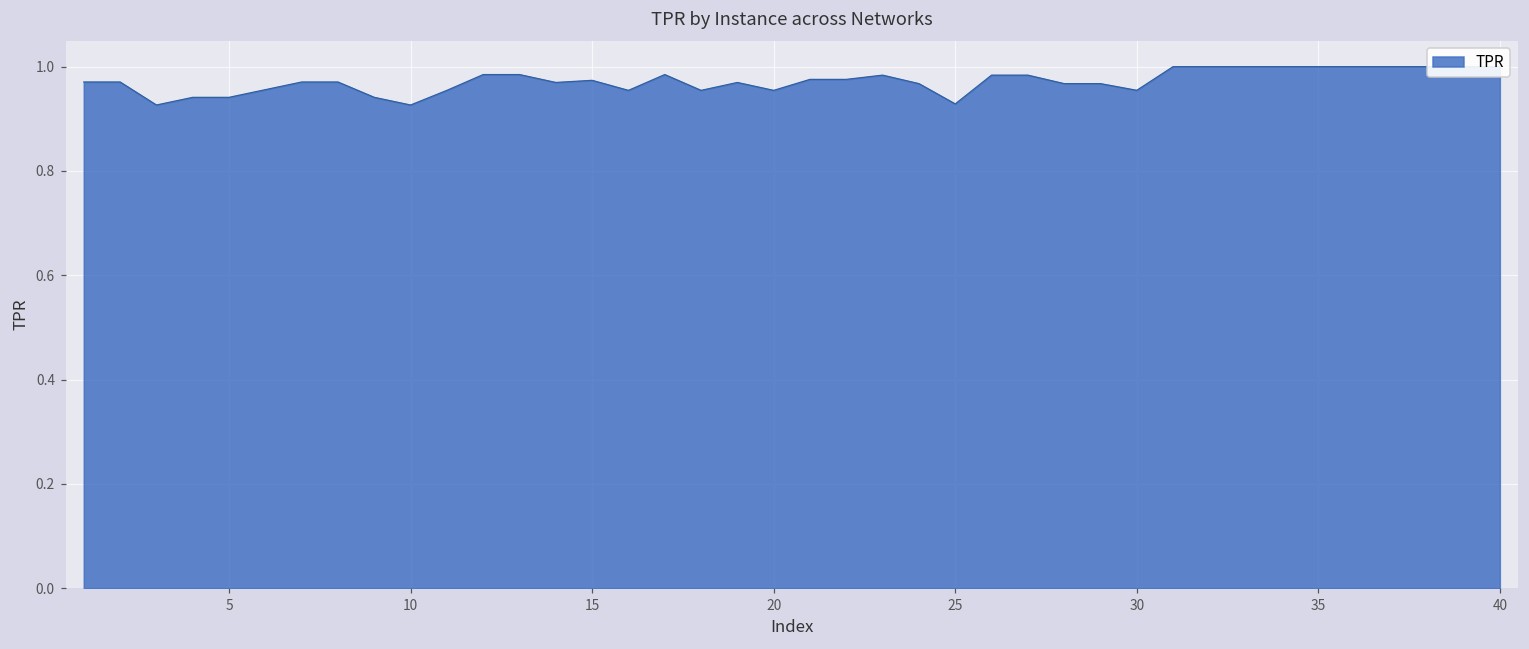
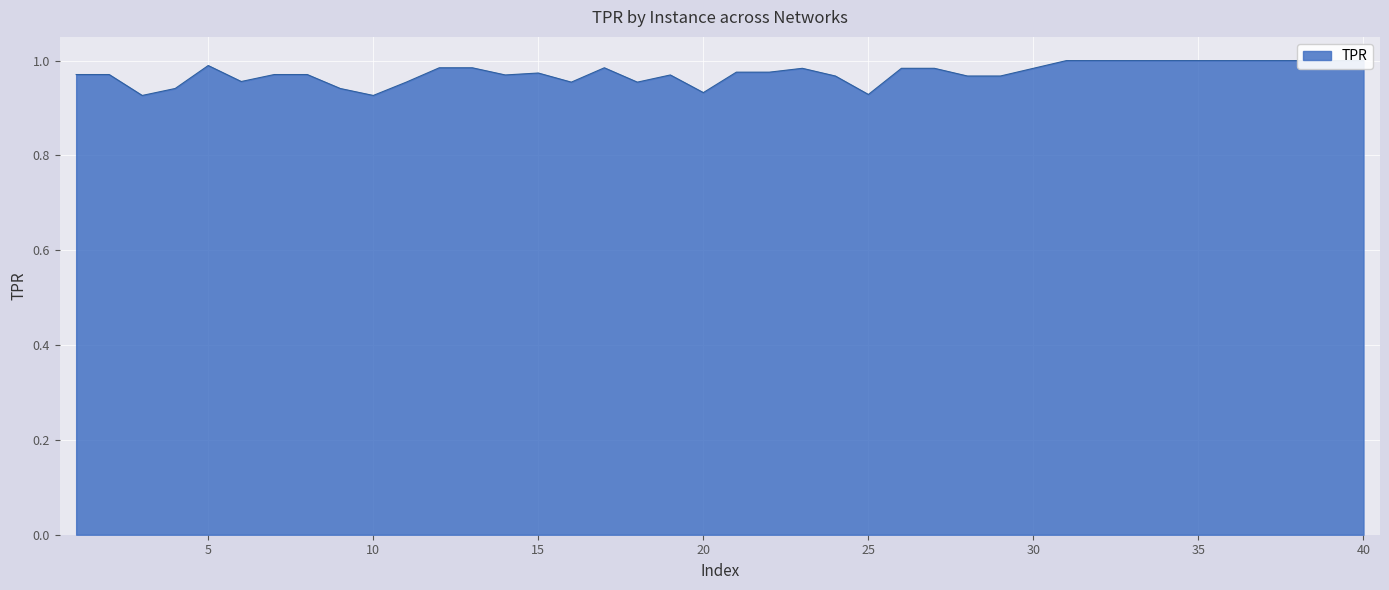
  {
-   "5": 0.94,
+   "5": 0.99,
    "10": 0.93,
    "15": 0.97,
-   "20": 0.95,
+   "20": 0.93,
    "25": 0.93,
-   "30": 0.95,
+   "30": 0.98,
    "35": 1.00
  }
